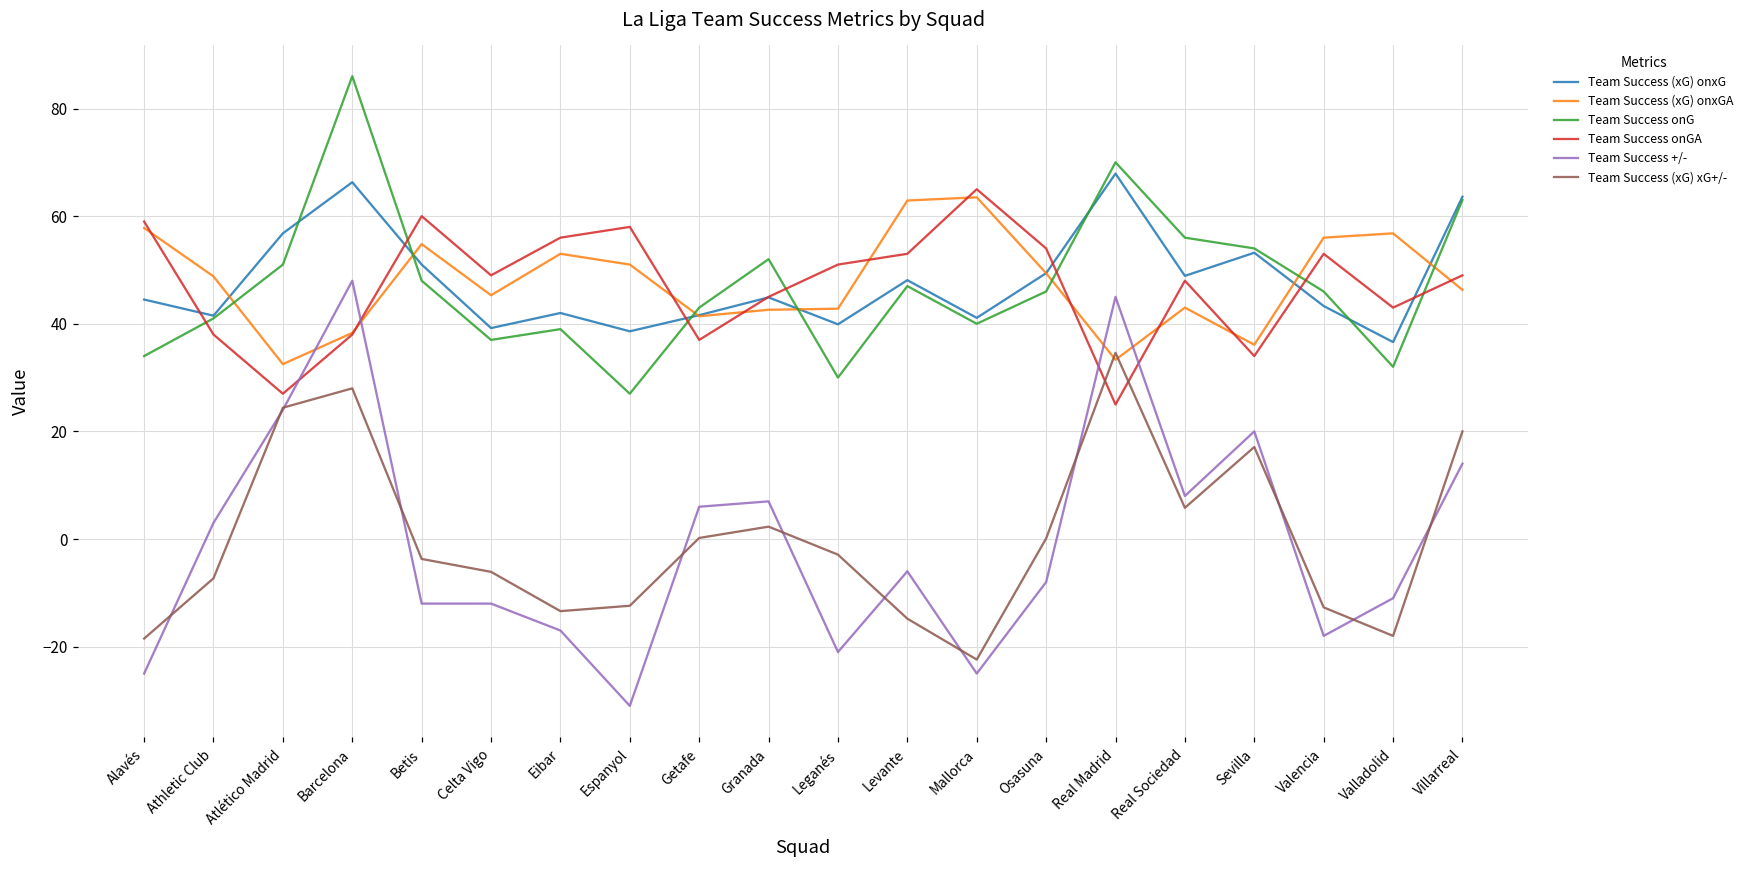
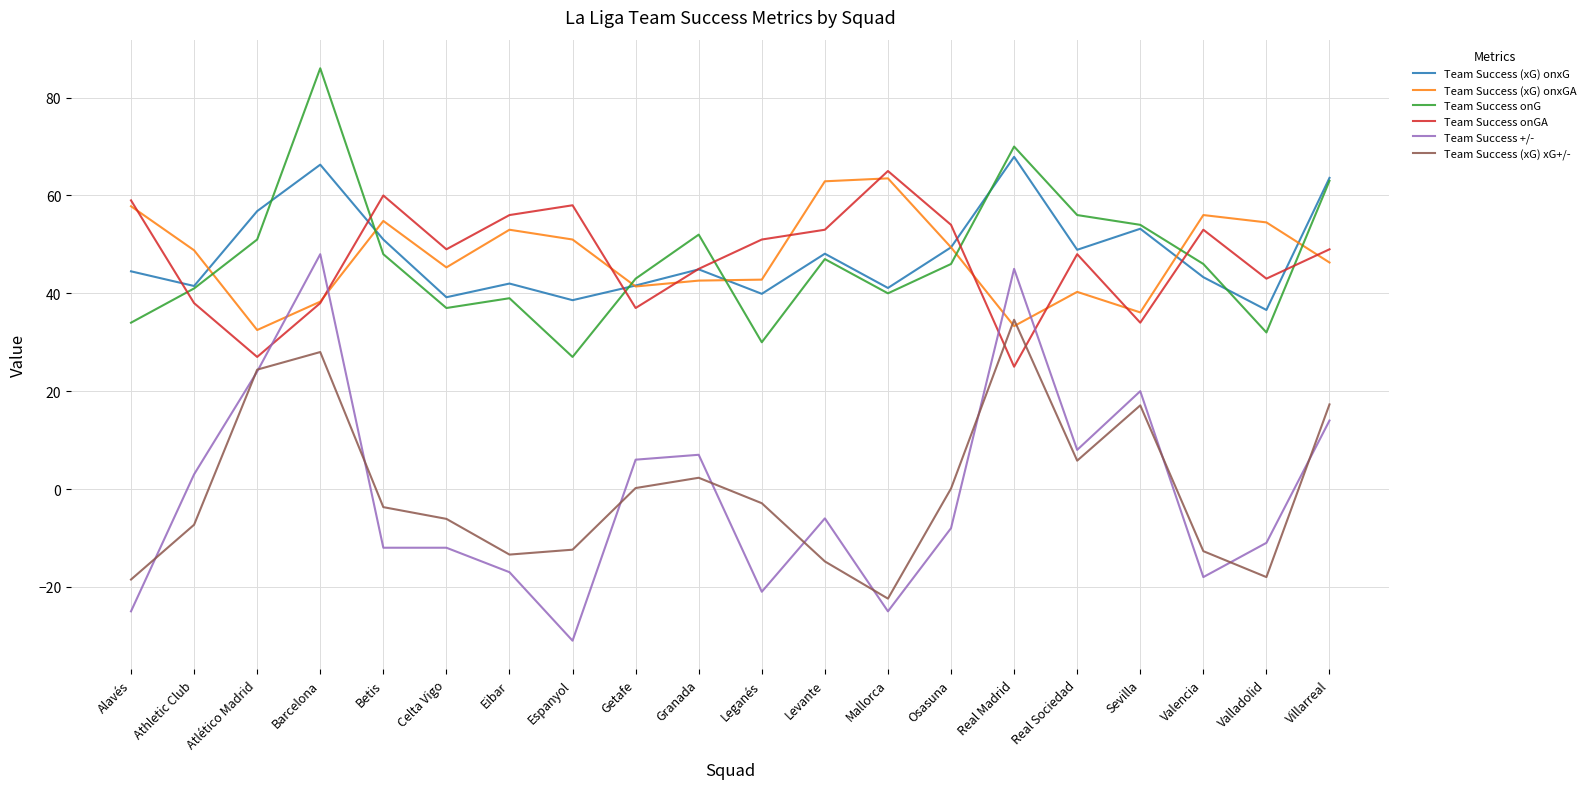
  {
    "Team Success (xG) onxG": {
      "Alavés": 45,
      "Atlético Madrid": 57,
      "Barcelona": 66,
      "Betis": 51,
      "Celta Vigo": 39,
      "Eibar": 42,
      "Espanyol": 39,
      "Leganés": 40,
      "Levante": 48,
      "Mallorca": 41,
      "Real Madrid": 68,
      "Real Sociedad": 49,
      "Sevilla": 53,
      "Valencia": 43,
      "Valladolid": 37,
      "Villarreal": 64
    },
    "Team Success (xG) onxGA": {
      "Alavés": 58,
      "Athletic Club": 49,
      "Atlético Madrid": 33,
      "Betis": 55,
      "Celta Vigo": 45,
      "Eibar": 53,
      "Espanyol": 51,
      "Granada": 43,
      "Leganés": 43,
      "Levante": 63,
      "Mallorca": 64,
      "Real Madrid": 33,
-     "Real Sociedad": 43,
+     "Real Sociedad": 40,
      "Sevilla": 36,
      "Valencia": 56,
-     "Valladolid": 57,
+     "Valladolid": 55,
      "Villarreal": 46
    },
    "Team Success onG": {
      "Alavés": 34,
      "Atlético Madrid": 51,
      "Barcelona": 86,
      "Betis": 48,
      "Celta Vigo": 37,
      "Eibar": 39,
      "Espanyol": 27,
      "Getafe": 43,
      "Granada": 52,
      "Leganés": 30,
      "Levante": 47,
      "Mallorca": 40,
      "Osasuna": 46,
      "Real Madrid": 70,
      "Real Sociedad": 56,
      "Sevilla": 54,
      "Valencia": 46,
      "Valladolid": 32,
      "Villarreal": 63
    },
    "Team Success onGA": {
      "Alavés": 59,
      "Athletic Club": 38,
      "Atlético Madrid": 27,
      "Betis": 60,
      "Celta Vigo": 49,
      "Eibar": 56,
      "Espanyol": 58,
      "Getafe": 37,
      "Leganés": 51,
      "Levante": 53,
      "Mallorca": 65,
      "Osasuna": 54,
      "Real Madrid": 25,
      "Real Sociedad": 48,
      "Sevilla": 34,
      "Valencia": 53,
      "Valladolid": 43,
      "Villarreal": 49
    },
    "Team Success +/-": {
      "Alavés": -25,
      "Athletic Club": 3,
      "Barcelona": 48,
      "Betis": -12,
      "Celta Vigo": -12,
      "Eibar": -17,
      "Espanyol": -31,
      "Getafe": 6,
      "Granada": 7,
      "Leganés": -21,
      "Levante": -6,
      "Mallorca": -25,
      "Osasuna": -8,
      "Real Madrid": 45,
      "Real Sociedad": 8,
      "Sevilla": 20,
      "Valencia": -18,
      "Valladolid": -11,
      "Villarreal": 14
    },
    "Team Success (xG) xG+/-": {
      "Alavés": -19,
      "Athletic Club": -7,
      "Barcelona": 28,
      "Betis": -4,
      "Celta Vigo": -6,
      "Eibar": -13,
      "Espanyol": -12,
      "Getafe": 0,
      "Granada": 2,
      "Leganés": -3,
      "Levante": -15,
      "Mallorca": -22,
      "Osasuna": 0,
      "Real Madrid": 35,
      "Real Sociedad": 6,
      "Sevilla": 17,
      "Valencia": -13,
      "Valladolid": -18,
-     "Villarreal": 20
+     "Villarreal": 17
    }
  }
